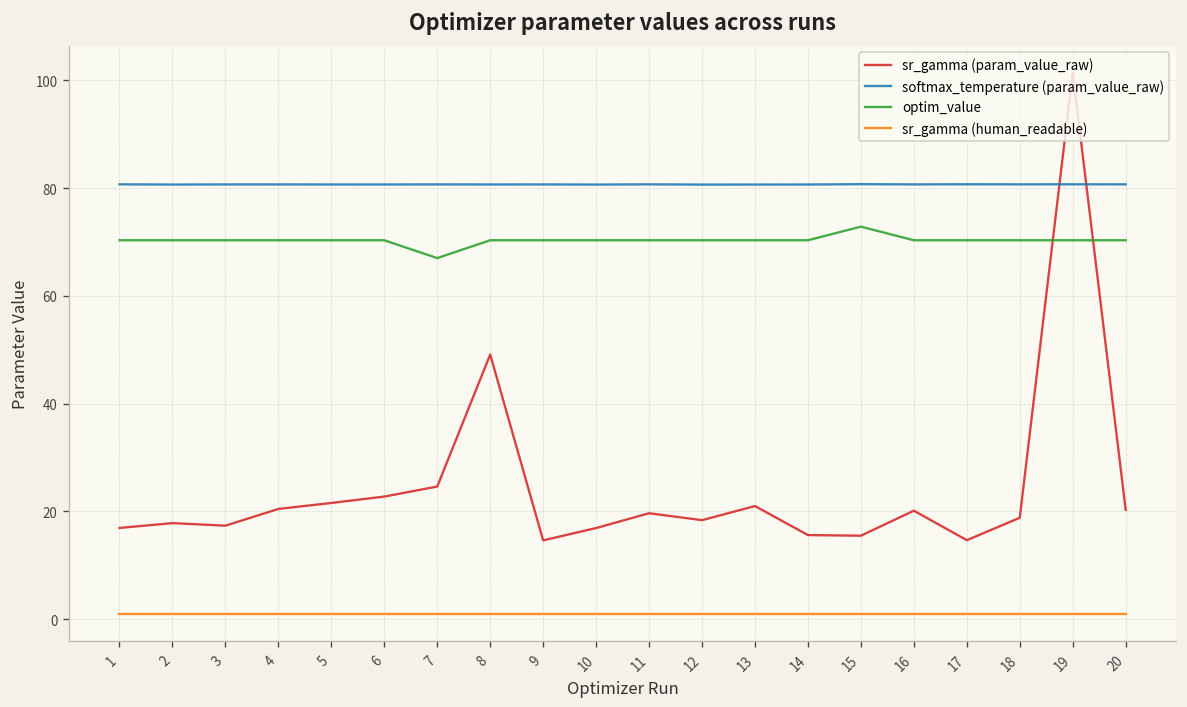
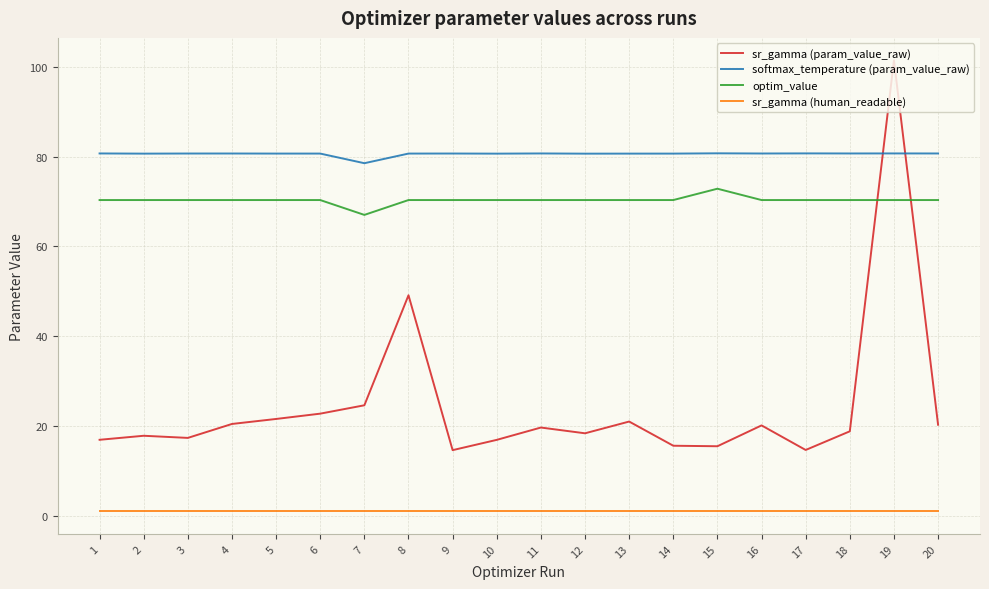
  {
    "sr_gamma (param_value_raw)": {
      "1": 17,
      "2": 18,
      "3": 17,
      "4": 20,
      "5": 22,
      "6": 23,
      "7": 25,
      "8": 49,
      "9": 15,
      "10": 17,
      "11": 20,
      "12": 18,
      "13": 21,
      "14": 16,
      "15": 15,
      "16": 20,
      "17": 15,
      "18": 19,
      "20": 20
    },
    "softmax_temperature (param_value_raw)": {
      "1": 81,
      "2": 81,
      "3": 81,
      "4": 81,
      "5": 81,
      "6": 81,
-     "7": 81,
+     "7": 79,
      "8": 81,
      "9": 81,
      "10": 81,
      "11": 81,
      "12": 81,
      "13": 81,
      "14": 81,
      "15": 81,
      "16": 81,
      "17": 81,
      "18": 81,
      "19": 81,
      "20": 81
    },
    "optim_value": {
      "1": 70,
      "2": 70,
      "3": 70,
      "4": 70,
      "5": 70,
      "6": 70,
      "7": 67,
      "8": 70,
      "9": 70,
      "10": 70,
      "11": 70,
      "12": 70,
      "13": 70,
      "14": 70,
      "15": 73,
      "16": 70,
      "17": 70,
      "18": 70,
      "19": 70,
      "20": 70
    },
    "sr_gamma (human_readable)": {
      "1": 1,
      "2": 1,
      "3": 1,
      "4": 1,
      "5": 1,
      "6": 1,
      "7": 1,
      "8": 1,
      "9": 1,
      "10": 1,
      "11": 1,
      "12": 1,
      "13": 1,
      "14": 1,
      "15": 1,
      "16": 1,
      "17": 1,
      "18": 1,
      "19": 1,
      "20": 1
    }
  }
